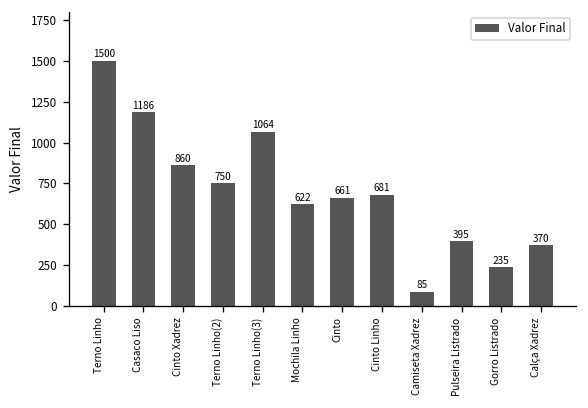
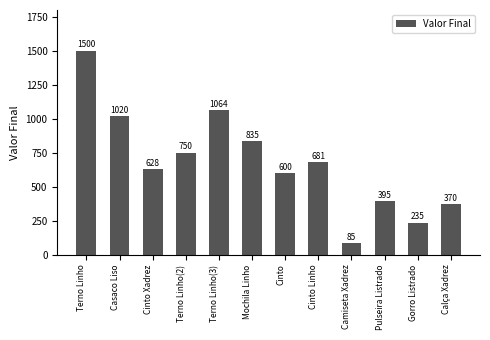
  {
    "Terno Linho": 1500,
-   "Casaco Liso": 1186,
-   "Cinto Xadrez": 860,
+   "Casaco Liso": 1020,
+   "Cinto Xadrez": 628,
    "Terno Linho(2)": 750,
    "Terno Linho(3)": 1064,
-   "Mochila Linho": 622,
-   "Cinto": 661,
+   "Mochila Linho": 835,
+   "Cinto": 600,
    "Cinto Linho": 681,
    "Camiseta Xadrez": 85,
    "Pulseira Listrado": 395,
    "Gorro Listrado": 235,
    "Calça Xadrez": 370
  }
